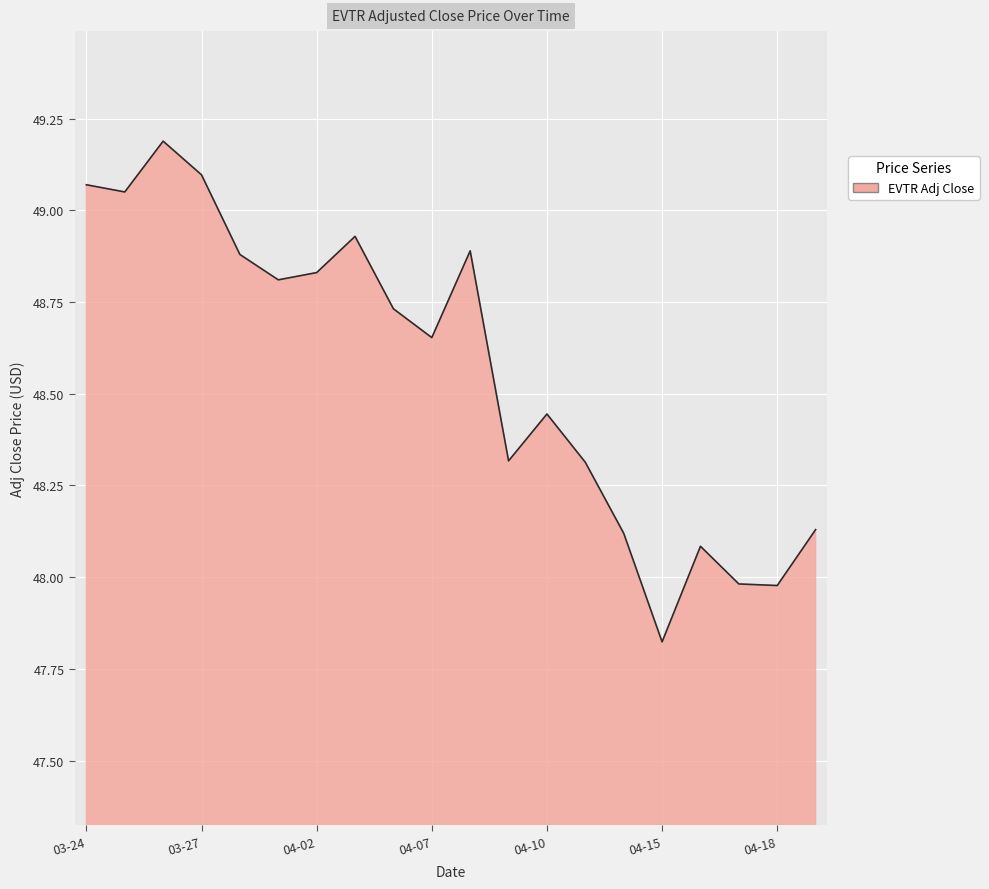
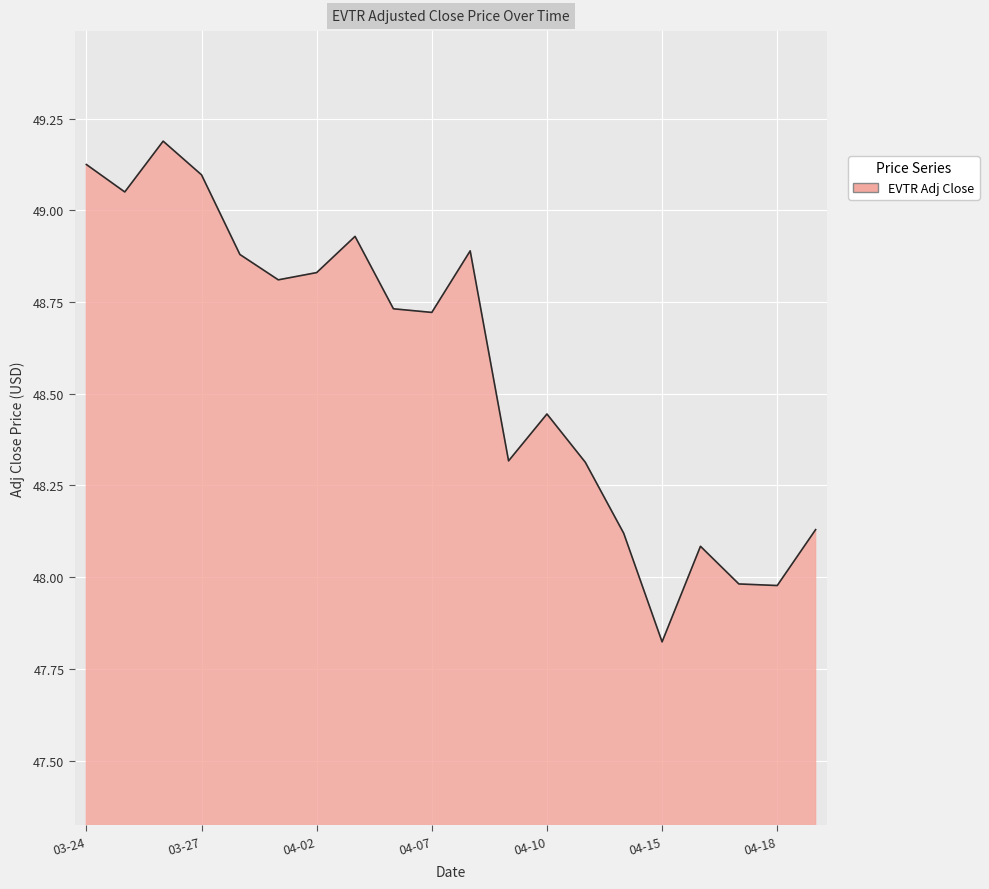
  {
-   "03-24": 49.07,
+   "03-24": 49.12,
    "03-27": 49.10,
    "04-02": 48.83,
-   "04-07": 48.65,
+   "04-07": 48.72,
    "04-10": 48.44,
    "04-15": 47.82,
    "04-18": 47.98
  }
